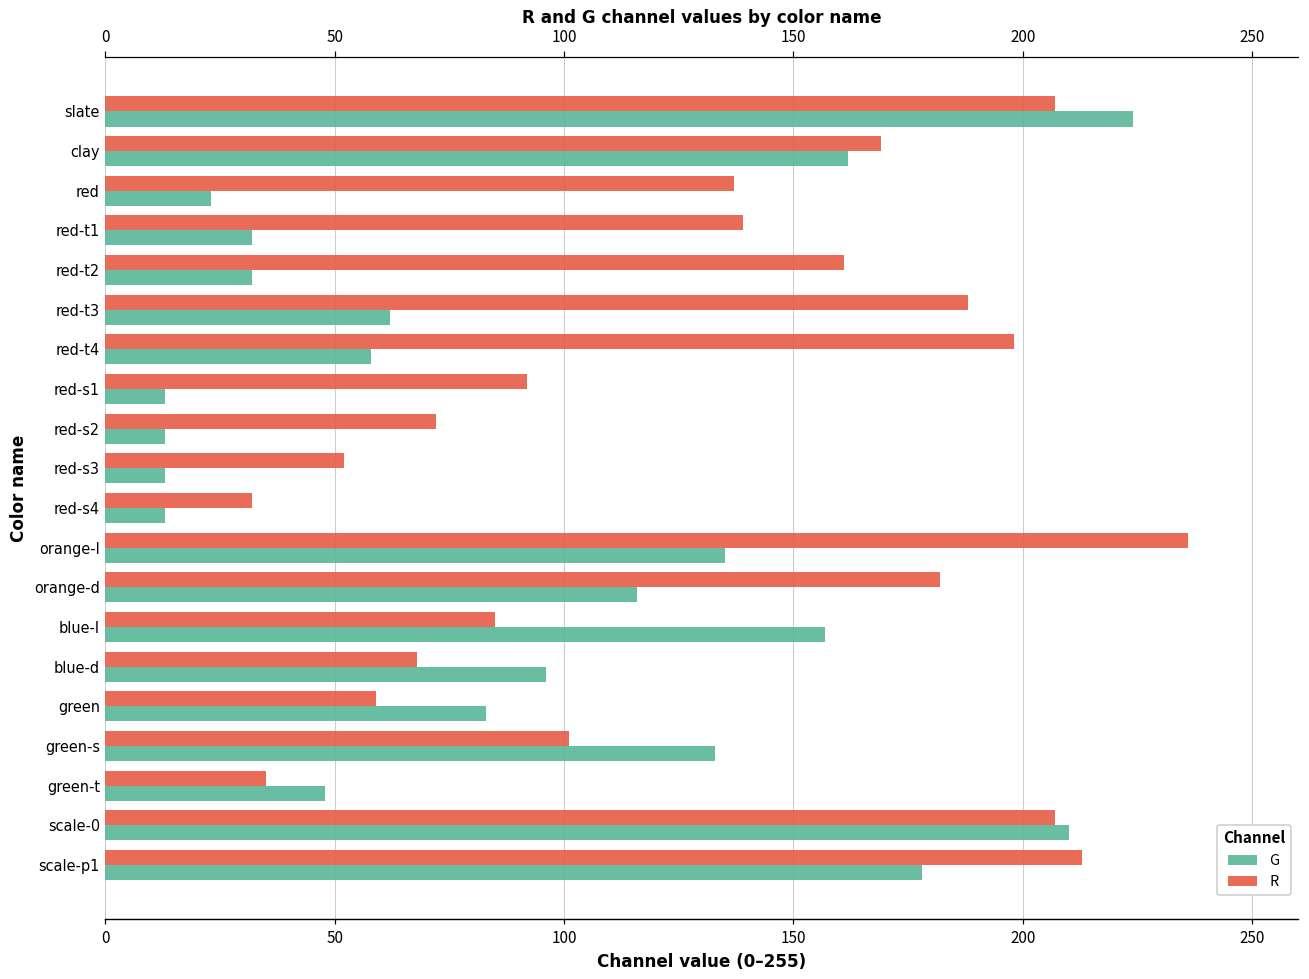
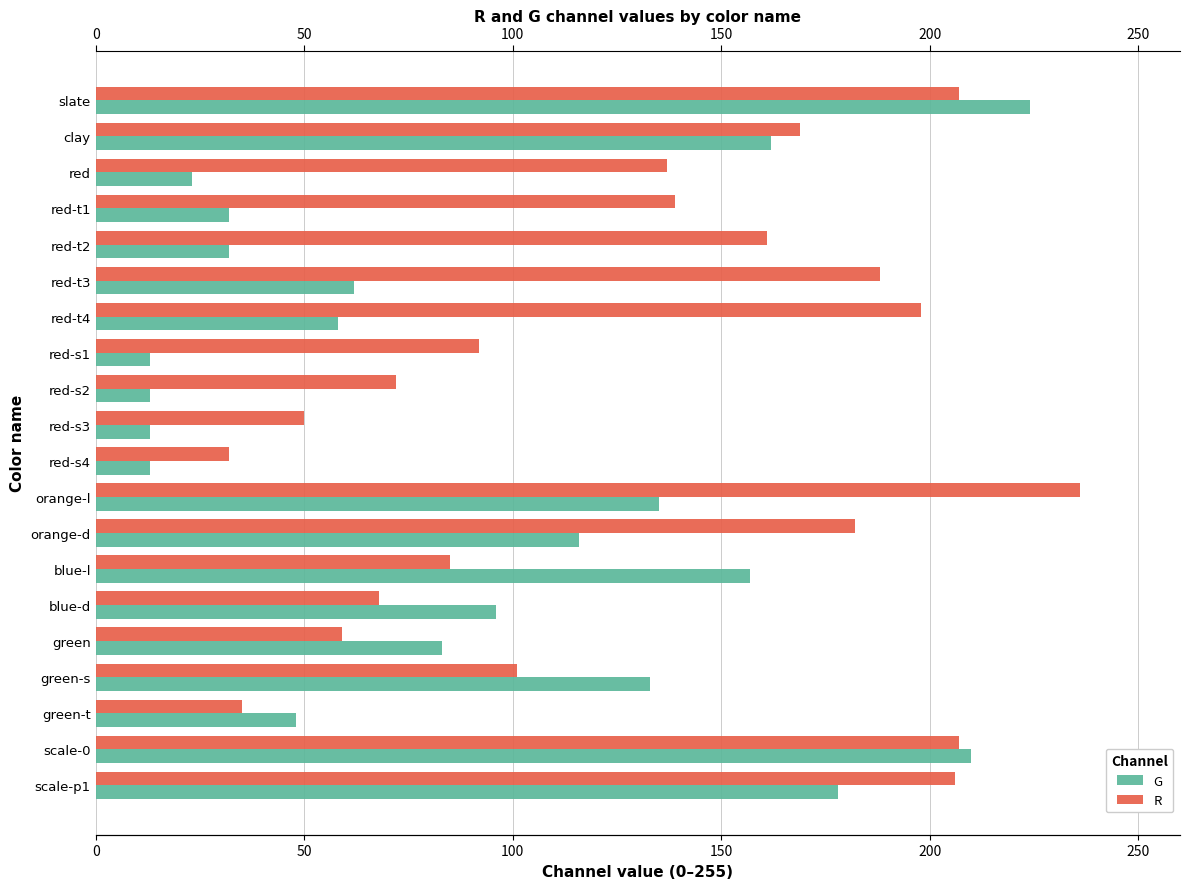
  {
    "G": {
      "slate": 224,
      "clay": 162,
      "red": 23,
      "red-t1": 32,
      "red-t2": 32,
      "red-t3": 62,
      "red-t4": 58,
      "red-s1": 13,
      "red-s2": 13,
      "red-s3": 13,
      "red-s4": 13,
      "orange-l": 135,
      "orange-d": 116,
      "blue-l": 157,
      "blue-d": 96,
      "green": 83,
      "green-s": 133,
      "green-t": 48,
      "scale-0": 210,
      "scale-p1": 178
    },
    "R": {
      "slate": 207,
      "clay": 169,
      "red": 137,
      "red-t1": 139,
      "red-t2": 161,
      "red-t3": 188,
      "red-t4": 198,
      "red-s1": 92,
      "red-s2": 72,
-     "red-s3": 52,
+     "red-s3": 50,
      "red-s4": 32,
      "orange-l": 236,
      "orange-d": 182,
      "blue-l": 85,
      "blue-d": 68,
      "green": 59,
      "green-s": 101,
      "green-t": 35,
      "scale-0": 207,
-     "scale-p1": 213
+     "scale-p1": 206
    }
  }
